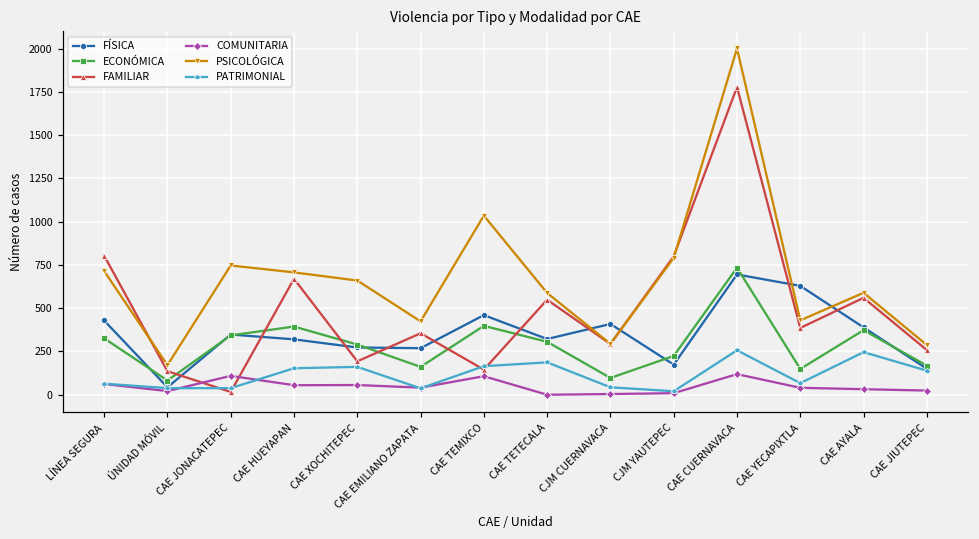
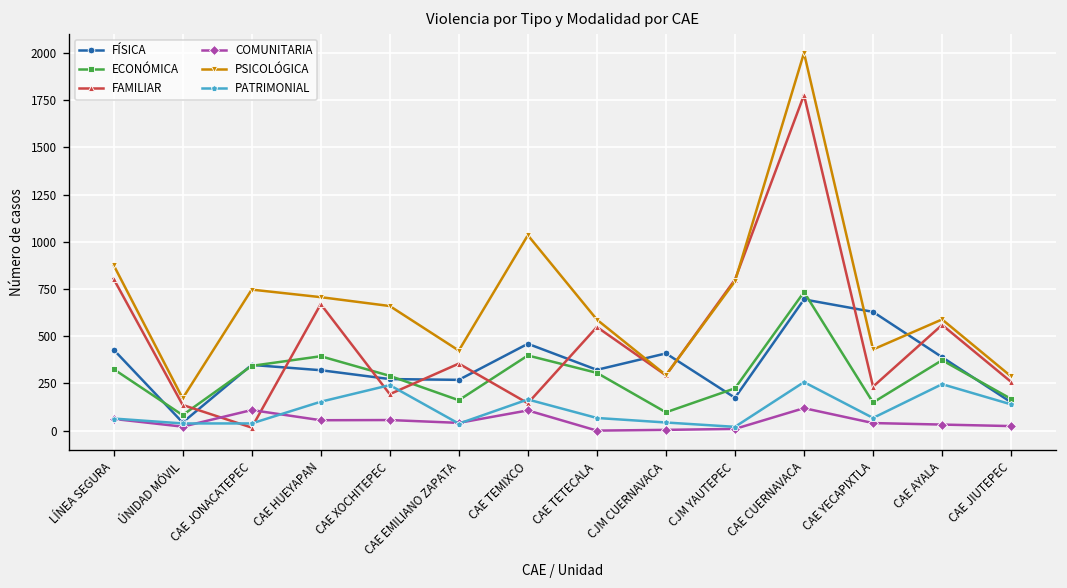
  {
    "FÍSICA": {
      "LÍNEA SEGURA": 430,
      "CAE HUEYAPAN": 320,
      "CAE XOCHITEPEC": 270,
      "CAE EMILIANO ZAPATA": 270,
      "CAE TEMIXCO": 460,
      "CJM CUERNAVACA": 410,
      "CJM YAUTEPEC": 170,
      "CAE CUERNAVACA": 700,
      "CAE YECAPIXTLA": 630
    },
    "ECONÓMICA": {
      "LÍNEA SEGURA": 330,
      "ÚNIDAD MÓVIL": 80,
      "CAE HUEYAPAN": 390,
      "CAE XOCHITEPEC": 290,
      "CAE EMILIANO ZAPATA": 160,
      "CAE TEMIXCO": 400,
      "CJM CUERNAVACA": 100,
      "CJM YAUTEPEC": 220,
      "CAE CUERNAVACA": 730,
      "CAE YECAPIXTLA": 150,
      "CAE JIUTEPEC": 170
    },
    "FAMILIAR": {
      "LÍNEA SEGURA": 800,
      "ÚNIDAD MÓVIL": 140,
      "CAE JONACATEPEC": 20,
      "CAE HUEYAPAN": 670,
      "CAE XOCHITEPEC": 190,
      "CAE EMILIANO ZAPATA": 360,
      "CAE TEMIXCO": 150,
      "CAE TETECALA": 550,
      "CAE CUERNAVACA": 1780,
-     "CAE YECAPIXTLA": 390,
+     "CAE YECAPIXTLA": 230,
      "CAE AYALA": 560,
      "CAE JIUTEPEC": 260
    },
    "COMUNITARIA": {
      "ÚNIDAD MÓVIL": 20,
      "CAE JONACATEPEC": 110,
      "CAE HUEYAPAN": 60,
      "CAE XOCHITEPEC": 60,
      "CAE TEMIXCO": 110,
      "CAE TETECALA": 0,
      "CJM CUERNAVACA": 0,
      "CAE CUERNAVACA": 120,
      "CAE YECAPIXTLA": 40,
      "CAE AYALA": 30,
      "CAE JIUTEPEC": 20
    },
    "PSICOLÓGICA": {
-     "LÍNEA SEGURA": 720,
+     "LÍNEA SEGURA": 880,
      "ÚNIDAD MÓVIL": 170,
      "CAE JONACATEPEC": 750,
      "CAE HUEYAPAN": 710,
      "CAE XOCHITEPEC": 660,
      "CAE EMILIANO ZAPATA": 420,
      "CAE TEMIXCO": 1040,
      "CAE TETECALA": 590,
      "CAE CUERNAVACA": 2000,
      "CAE YECAPIXTLA": 430,
      "CAE AYALA": 590,
      "CAE JIUTEPEC": 290
    },
    "PATRIMONIAL": {
      "CAE JONACATEPEC": 40,
      "CAE HUEYAPAN": 150,
-     "CAE XOCHITEPEC": 160,
+     "CAE XOCHITEPEC": 240,
      "CAE TEMIXCO": 170,
-     "CAE TETECALA": 190,
+     "CAE TETECALA": 70,
      "CJM CUERNAVACA": 40,
      "CAE CUERNAVACA": 260,
      "CAE YECAPIXTLA": 70,
      "CAE AYALA": 250
    }
  }
